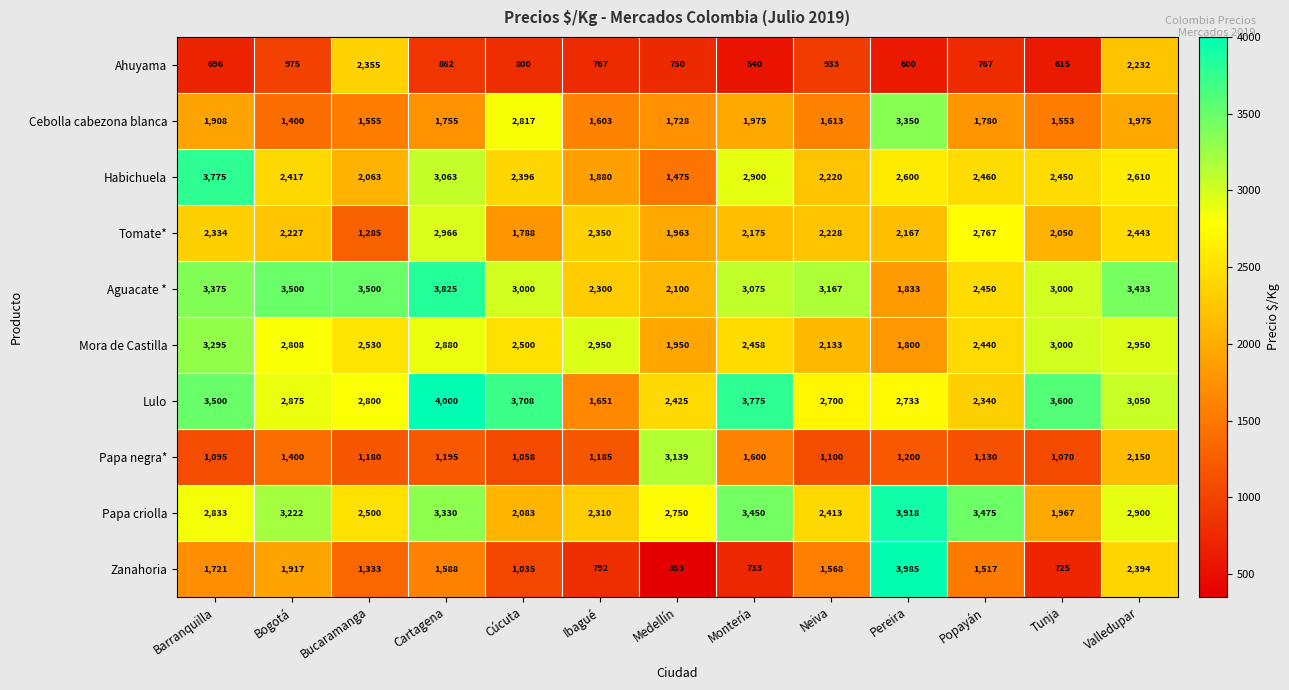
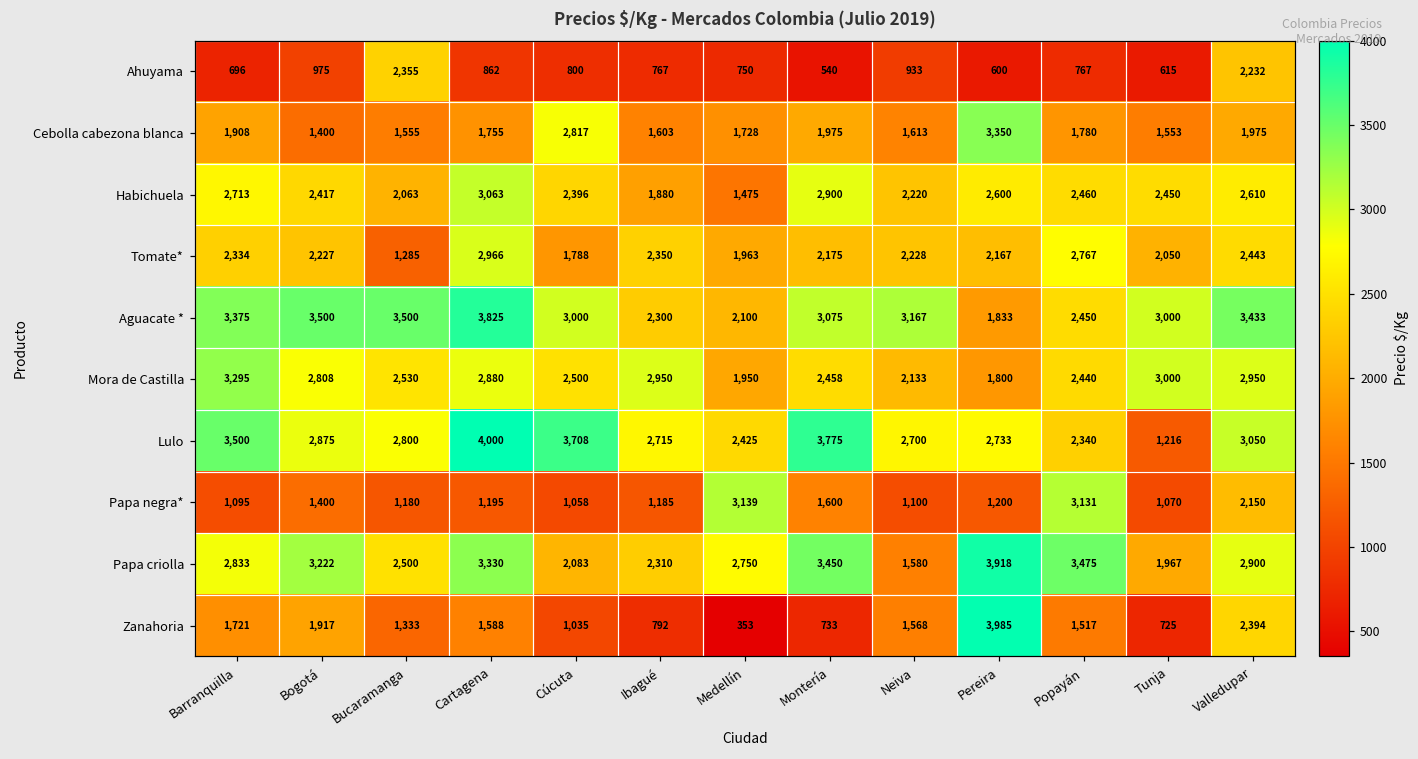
  {
    "Ahuyama": {
      "Barranquilla": "696",
      "Bogotá": "975",
      "Bucaramanga": "2,355",
      "Cartagena": "862",
      "Cúcuta": "800",
      "Ibagué": "767",
      "Medellín": "750",
      "Montería": "540",
      "Neiva": "933",
      "Pereira": "600",
      "Popayán": "767",
      "Tunja": "615",
      "Valledupar": "2,232"
    },
    "Cebolla cabezona blanca": {
      "Barranquilla": "1,908",
      "Bogotá": "1,400",
      "Bucaramanga": "1,555",
      "Cartagena": "1,755",
      "Cúcuta": "2,817",
      "Ibagué": "1,603",
      "Medellín": "1,728",
      "Montería": "1,975",
      "Neiva": "1,613",
      "Pereira": "3,350",
      "Popayán": "1,780",
      "Tunja": "1,553",
      "Valledupar": "1,975"
    },
    "Habichuela": {
-     "Barranquilla": "3,775",
+     "Barranquilla": "2,713",
      "Bogotá": "2,417",
      "Bucaramanga": "2,063",
      "Cartagena": "3,063",
      "Cúcuta": "2,396",
      "Ibagué": "1,880",
      "Medellín": "1,475",
      "Montería": "2,900",
      "Neiva": "2,220",
      "Pereira": "2,600",
      "Popayán": "2,460",
      "Tunja": "2,450",
      "Valledupar": "2,610"
    },
    "Tomate*": {
      "Barranquilla": "2,334",
      "Bogotá": "2,227",
      "Bucaramanga": "1,285",
      "Cartagena": "2,966",
      "Cúcuta": "1,788",
      "Ibagué": "2,350",
      "Medellín": "1,963",
      "Montería": "2,175",
      "Neiva": "2,228",
      "Pereira": "2,167",
      "Popayán": "2,767",
      "Tunja": "2,050",
      "Valledupar": "2,443"
    },
    "Aguacate *": {
      "Barranquilla": "3,375",
      "Bogotá": "3,500",
      "Bucaramanga": "3,500",
      "Cartagena": "3,825",
      "Cúcuta": "3,000",
      "Ibagué": "2,300",
      "Medellín": "2,100",
      "Montería": "3,075",
      "Neiva": "3,167",
      "Pereira": "1,833",
      "Popayán": "2,450",
      "Tunja": "3,000",
      "Valledupar": "3,433"
    },
    "Mora de Castilla": {
      "Barranquilla": "3,295",
      "Bogotá": "2,808",
      "Bucaramanga": "2,530",
      "Cartagena": "2,880",
      "Cúcuta": "2,500",
      "Ibagué": "2,950",
      "Medellín": "1,950",
      "Montería": "2,458",
      "Neiva": "2,133",
      "Pereira": "1,800",
      "Popayán": "2,440",
      "Tunja": "3,000",
      "Valledupar": "2,950"
    },
    "Lulo": {
      "Barranquilla": "3,500",
      "Bogotá": "2,875",
      "Bucaramanga": "2,800",
      "Cartagena": "4,000",
      "Cúcuta": "3,708",
-     "Ibagué": "1,651",
+     "Ibagué": "2,715",
      "Medellín": "2,425",
      "Montería": "3,775",
      "Neiva": "2,700",
      "Pereira": "2,733",
      "Popayán": "2,340",
-     "Tunja": "3,600",
+     "Tunja": "1,216",
      "Valledupar": "3,050"
    },
    "Papa negra*": {
      "Barranquilla": "1,095",
      "Bogotá": "1,400",
      "Bucaramanga": "1,180",
      "Cartagena": "1,195",
      "Cúcuta": "1,058",
      "Ibagué": "1,185",
      "Medellín": "3,139",
      "Montería": "1,600",
      "Neiva": "1,100",
      "Pereira": "1,200",
-     "Popayán": "1,130",
+     "Popayán": "3,131",
      "Tunja": "1,070",
      "Valledupar": "2,150"
    },
    "Papa criolla": {
      "Barranquilla": "2,833",
      "Bogotá": "3,222",
      "Bucaramanga": "2,500",
      "Cartagena": "3,330",
      "Cúcuta": "2,083",
      "Ibagué": "2,310",
      "Medellín": "2,750",
      "Montería": "3,450",
-     "Neiva": "2,413",
+     "Neiva": "1,580",
      "Pereira": "3,918",
      "Popayán": "3,475",
      "Tunja": "1,967",
      "Valledupar": "2,900"
    },
    "Zanahoria": {
      "Barranquilla": "1,721",
      "Bogotá": "1,917",
      "Bucaramanga": "1,333",
      "Cartagena": "1,588",
      "Cúcuta": "1,035",
      "Ibagué": "792",
      "Medellín": "353",
      "Montería": "733",
      "Neiva": "1,568",
      "Pereira": "3,985",
      "Popayán": "1,517",
      "Tunja": "725",
      "Valledupar": "2,394"
    }
  }
